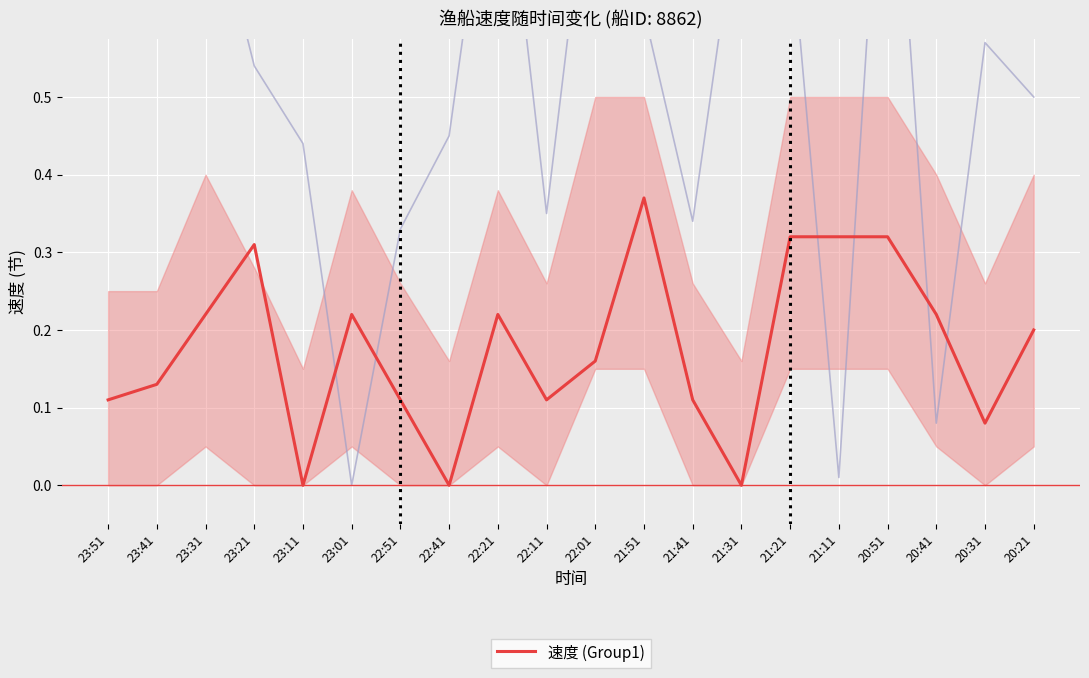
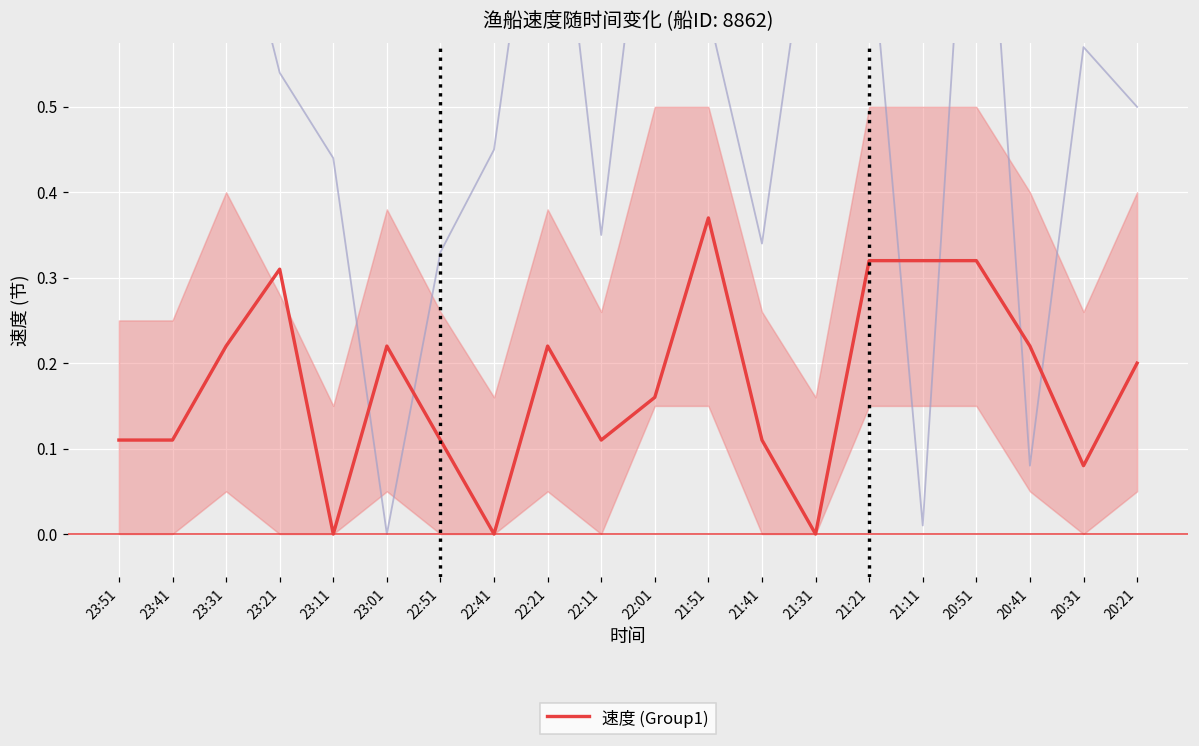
  {
    "速度 (Group1)": {
      "23:51": 0.11,
-     "23:41": 0.13,
+     "23:41": 0.11,
      "23:31": 0.22,
      "23:21": 0.31,
      "23:11": 0.00,
      "23:01": 0.22,
      "22:51": 0.11,
      "22:41": 0.00,
      "22:21": 0.22,
      "22:11": 0.11,
      "22:01": 0.16,
      "21:51": 0.37,
      "21:41": 0.11,
      "21:31": 0.00,
      "21:21": 0.32,
      "21:11": 0.32,
      "20:51": 0.32,
      "20:41": 0.22,
      "20:31": 0.08,
      "20:21": 0.20
    }
  }
